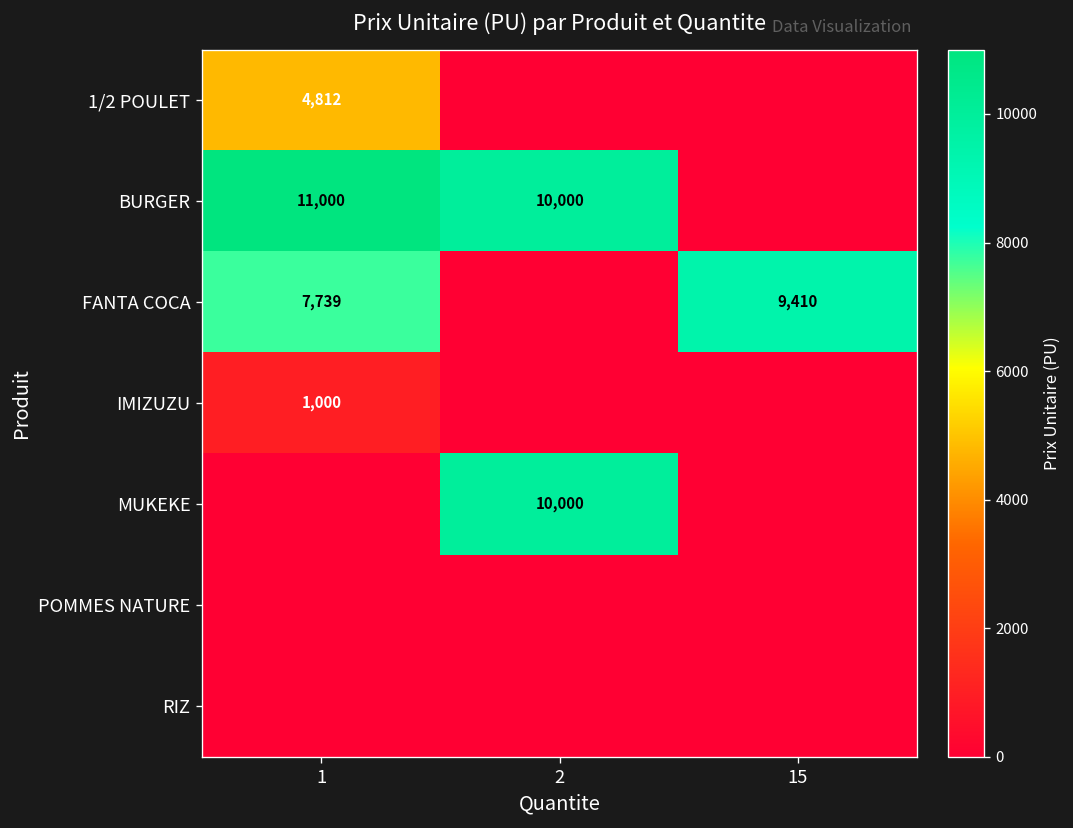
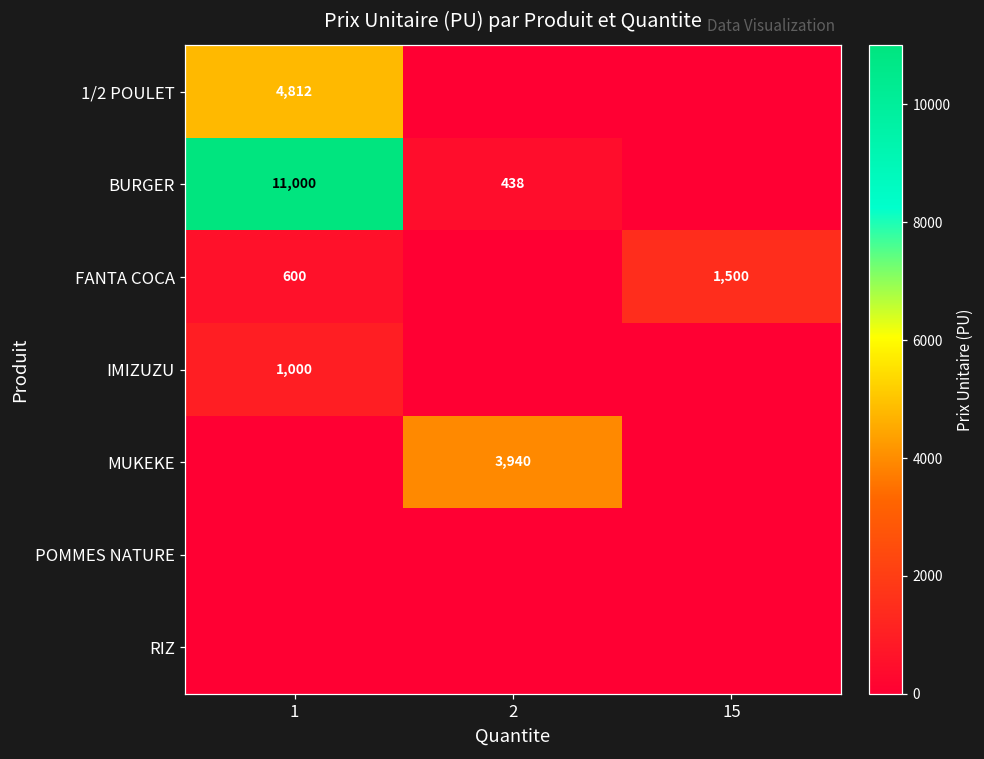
  {
    "1/2 POULET": {
      "1": "4,812"
    },
    "BURGER": {
      "1": "11,000",
-     "2": "10,000"
+     "2": "438"
    },
    "FANTA COCA": {
-     "1": "7,739",
-     "15": "9,410"
+     "1": "600",
+     "15": "1,500"
    },
    "IMIZUZU": {
      "1": "1,000"
    },
    "MUKEKE": {
-     "2": "10,000"
+     "2": "3,940"
    }
  }
